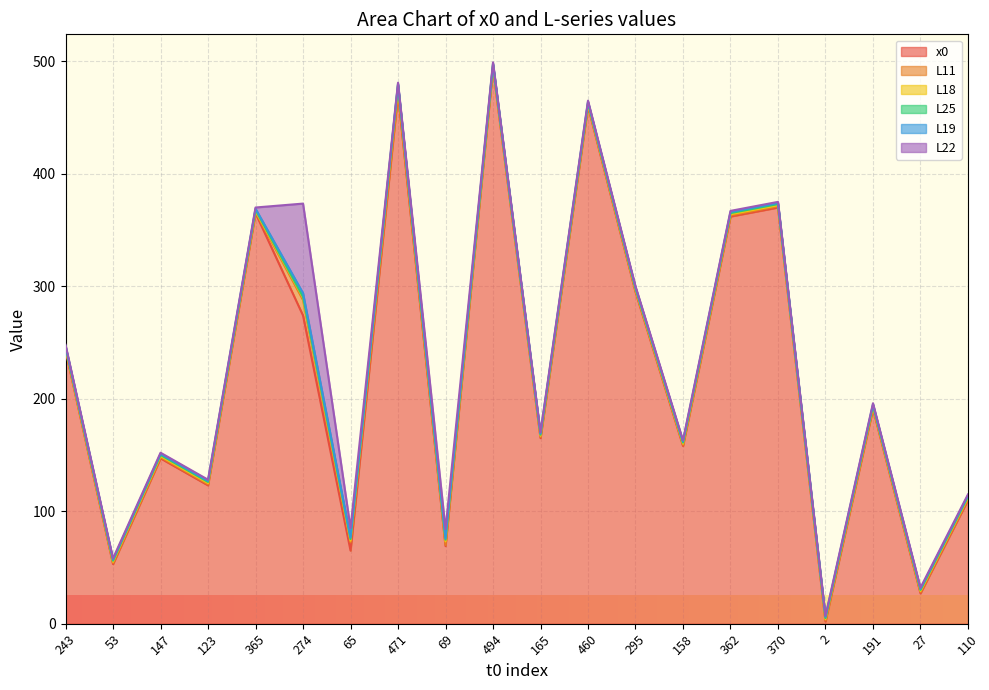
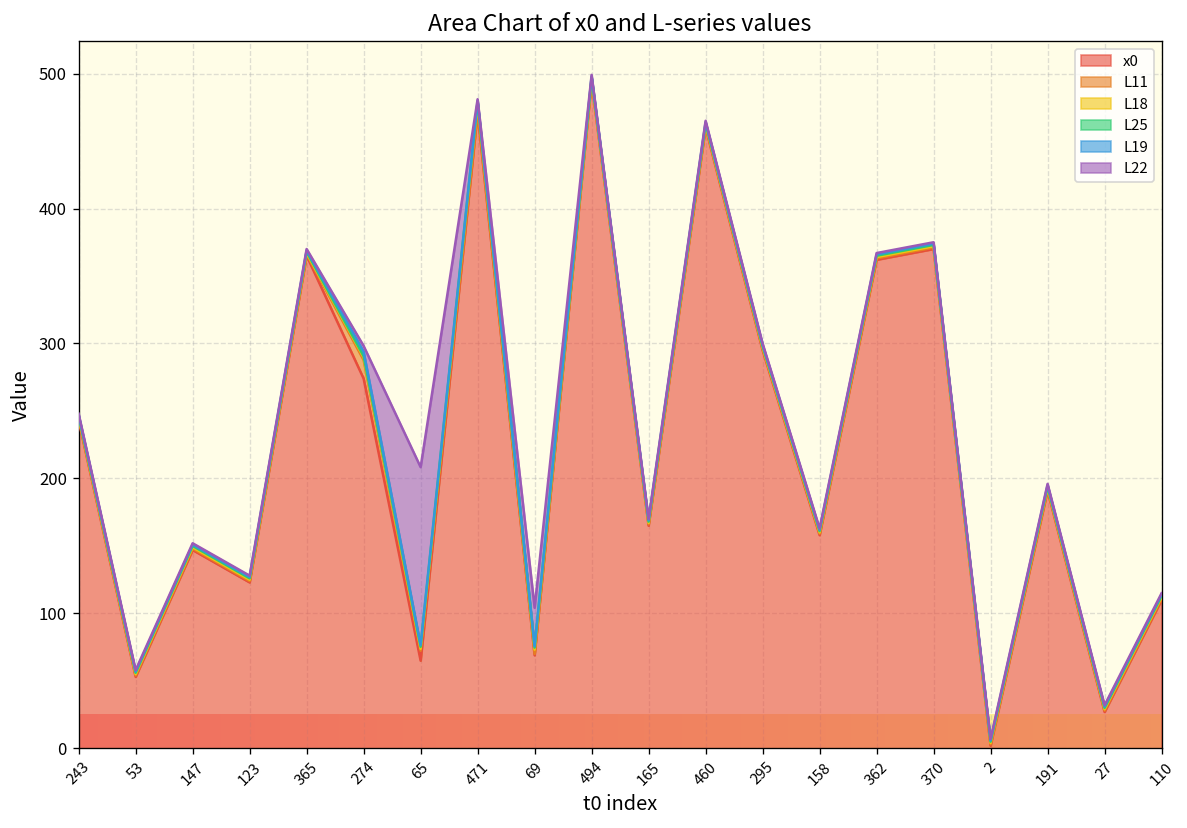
  {
    "L19": {
      "274": 3
    },
    "L22": {
-     "274": 80,
-     "65": 8,
-     "69": 8
+     "274": 4,
+     "65": 132,
+     "69": 29
    }
  }
